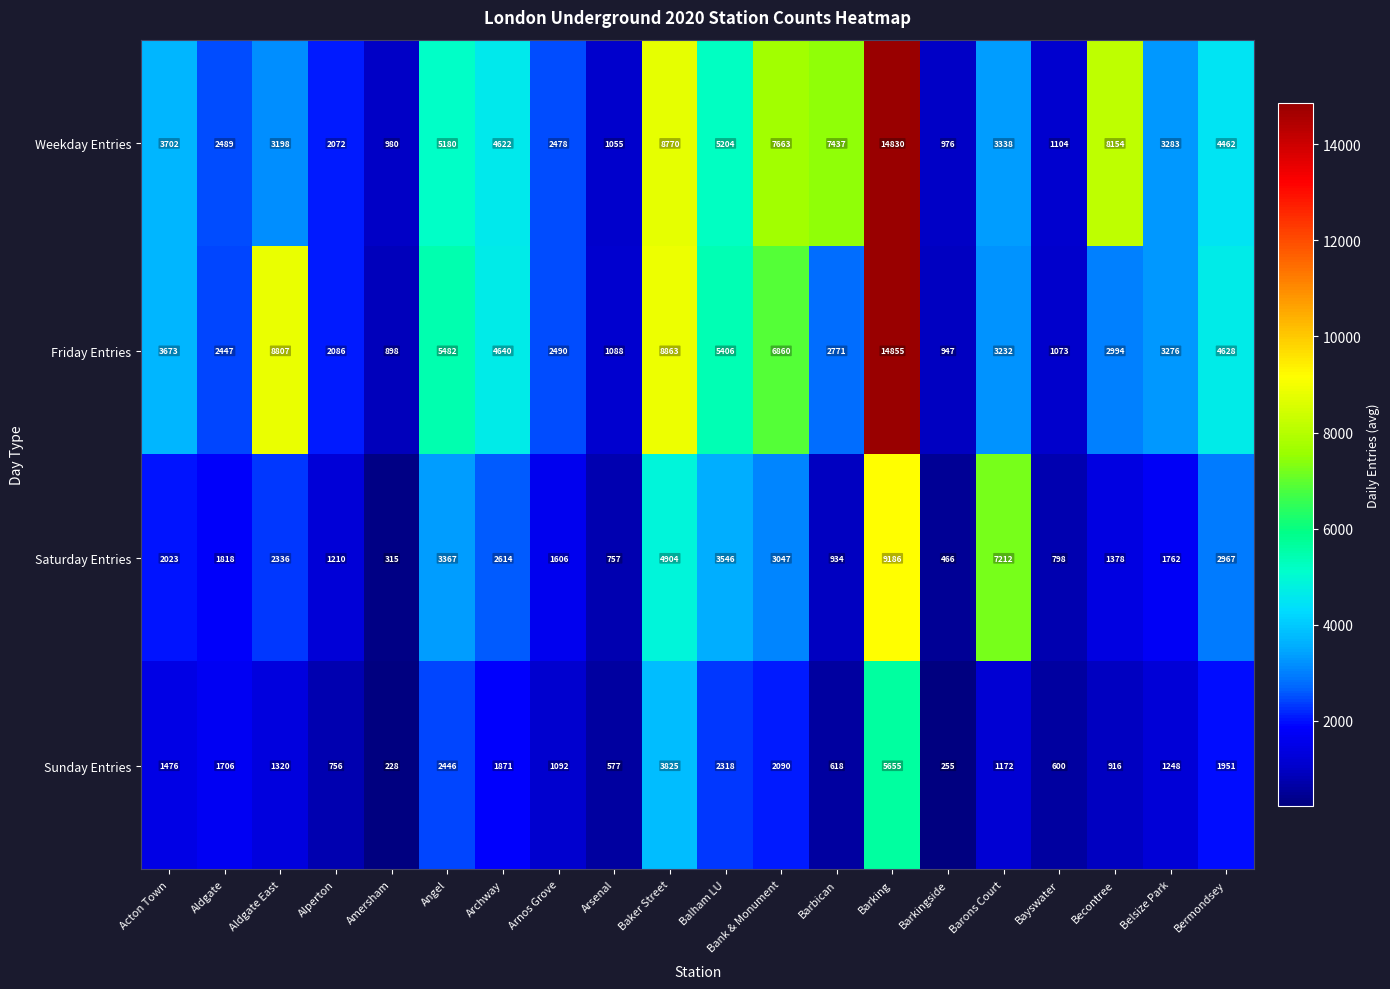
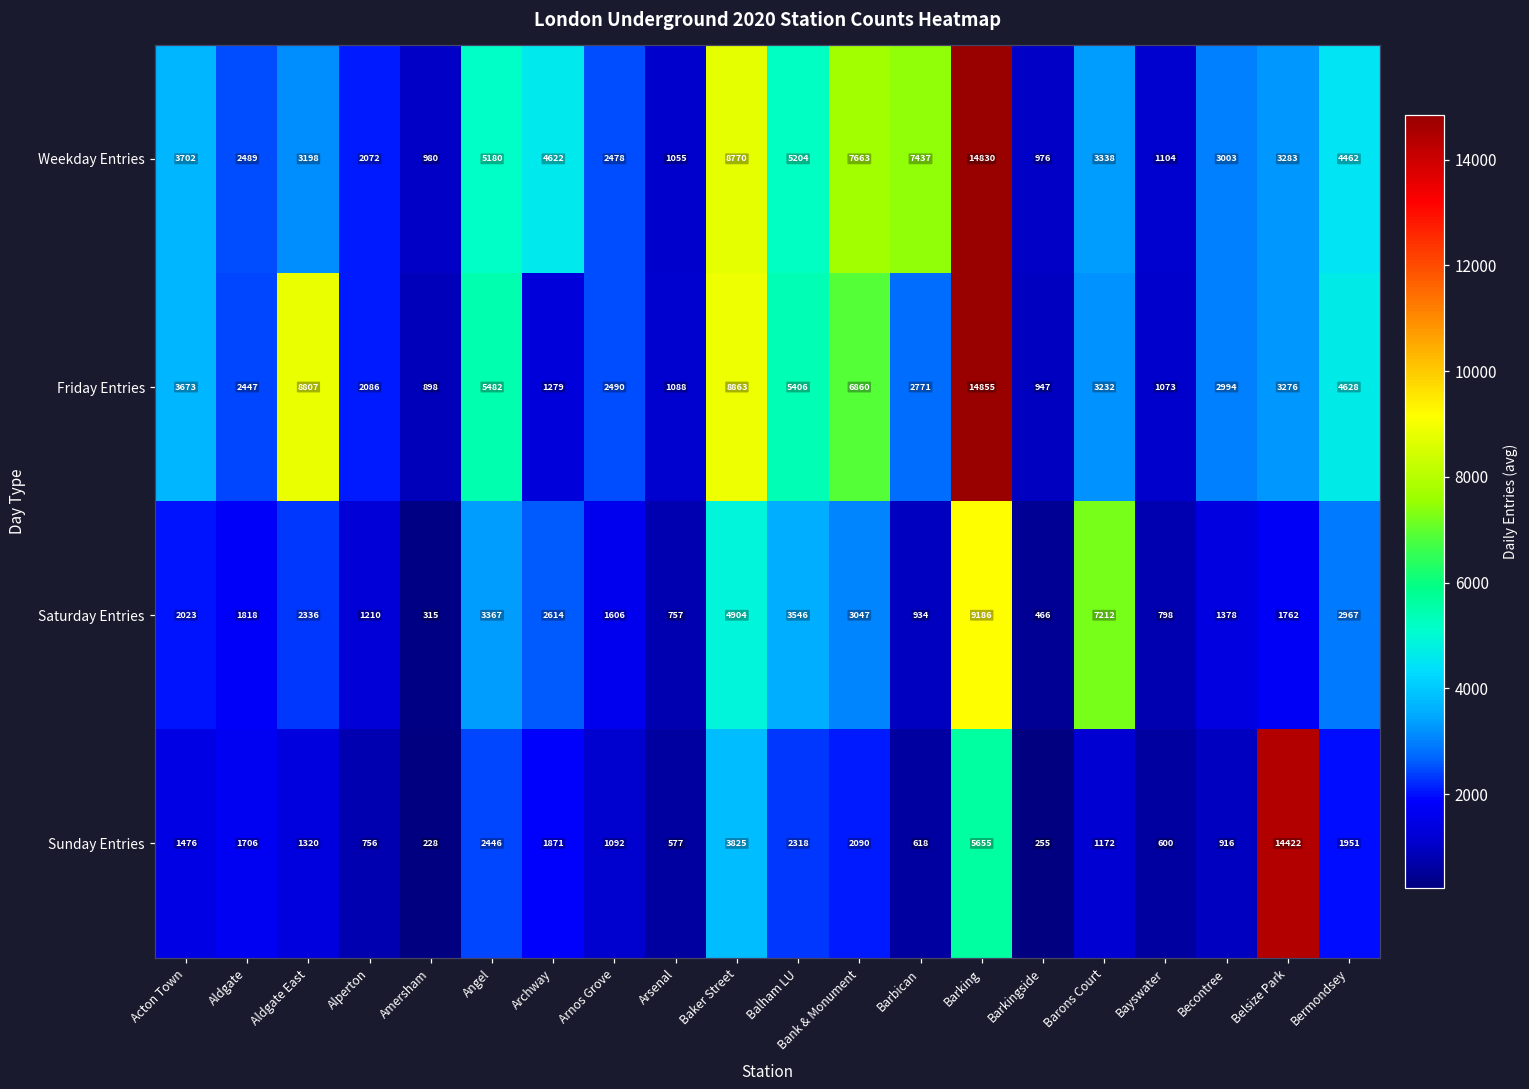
  {
    "Weekday Entries": {
-     "Becontree": 8154
+     "Becontree": 3003
    },
    "Friday Entries": {
-     "Archway": 4640
+     "Archway": 1279
    },
    "Sunday Entries": {
-     "Belsize Park": 1248
+     "Belsize Park": 14422
    }
  }
